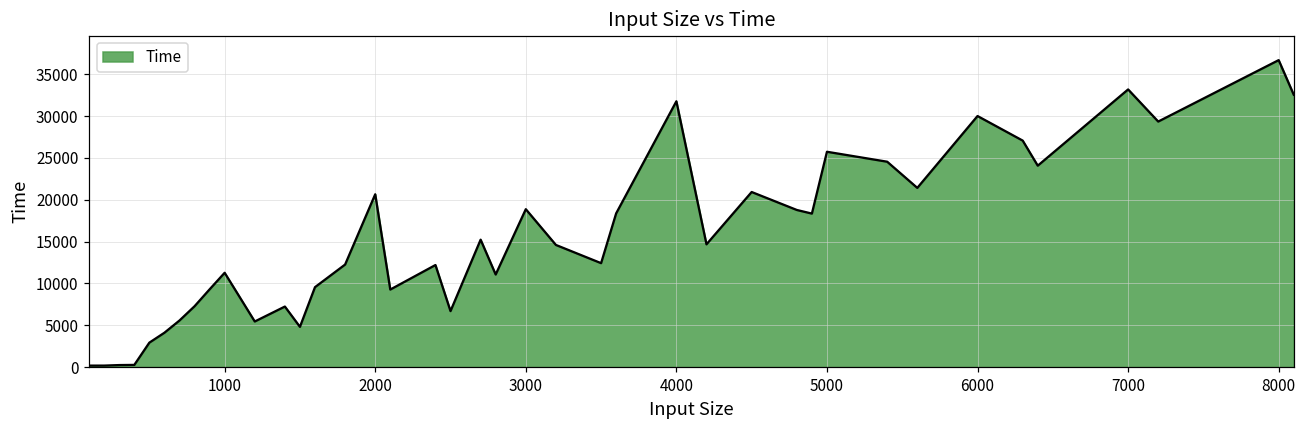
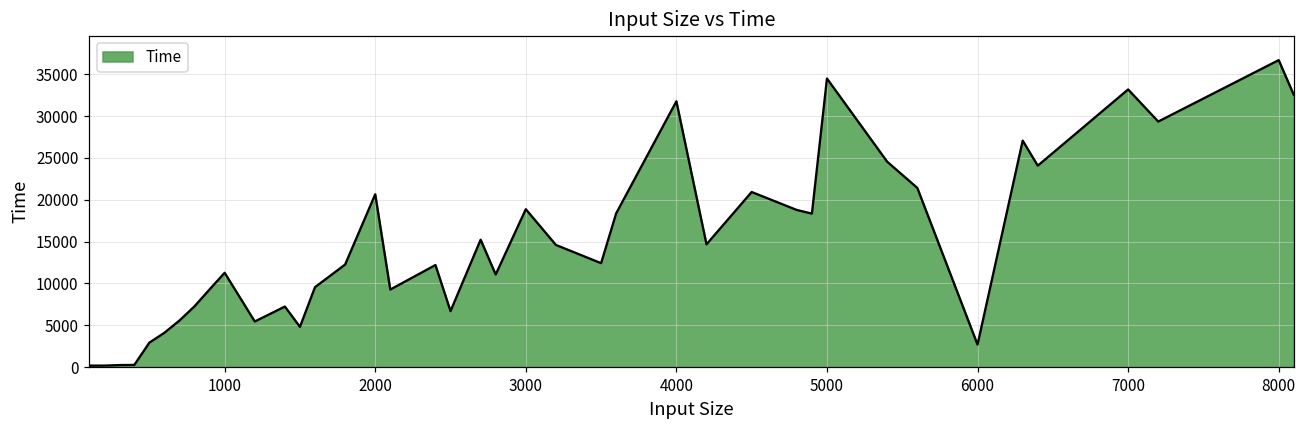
  {
    "1000": 11000,
    "2000": 21000,
    "3000": 19000,
    "4000": 32000,
-   "5000": 26000,
-   "6000": 30000,
+   "5000": 34000,
+   "6000": 3000,
    "7000": 33000,
    "8000": 37000
  }
